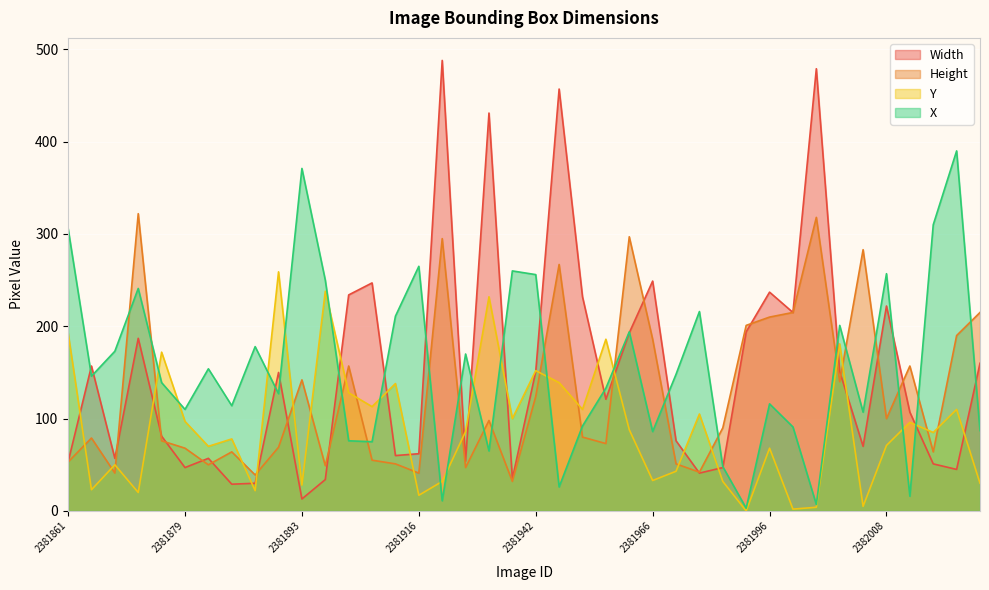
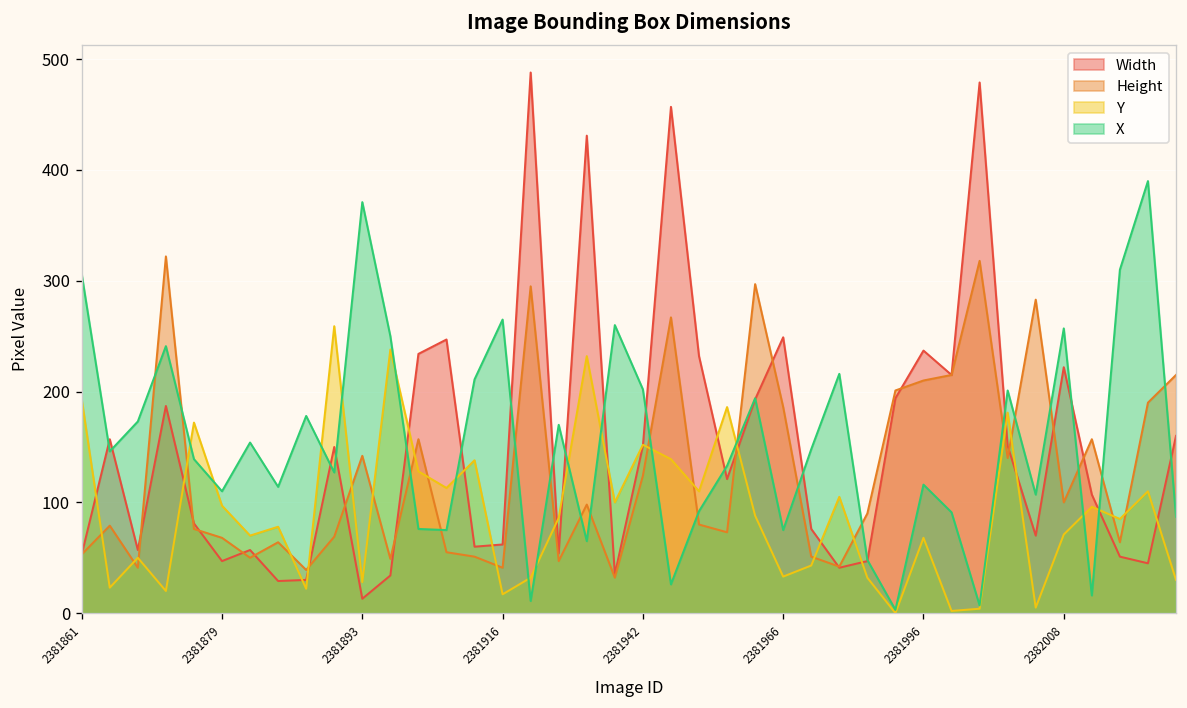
  {
    "X": {
      "2381861": 310,
      "2381879": 110,
      "2381893": 370,
      "2381916": 270,
-     "2381942": 260,
-     "2381966": 90,
+     "2381942": 200,
+     "2381966": 80,
      "2381996": 120,
      "2382008": 260
    }
  }
